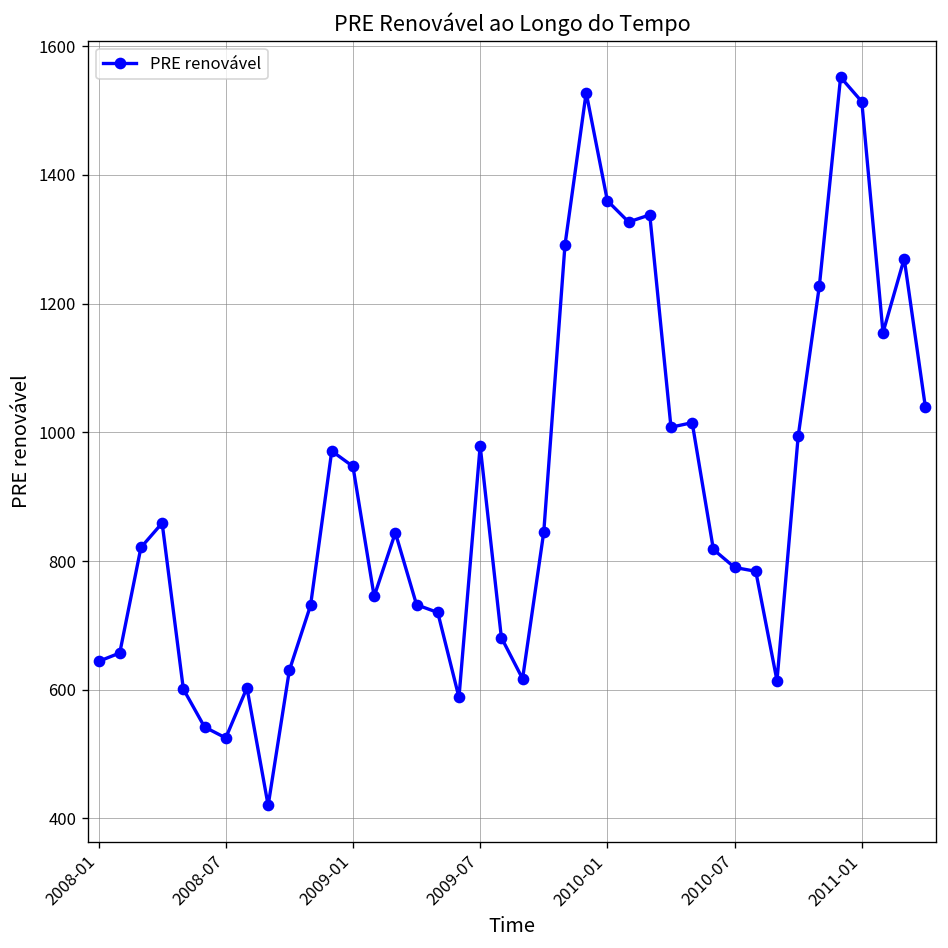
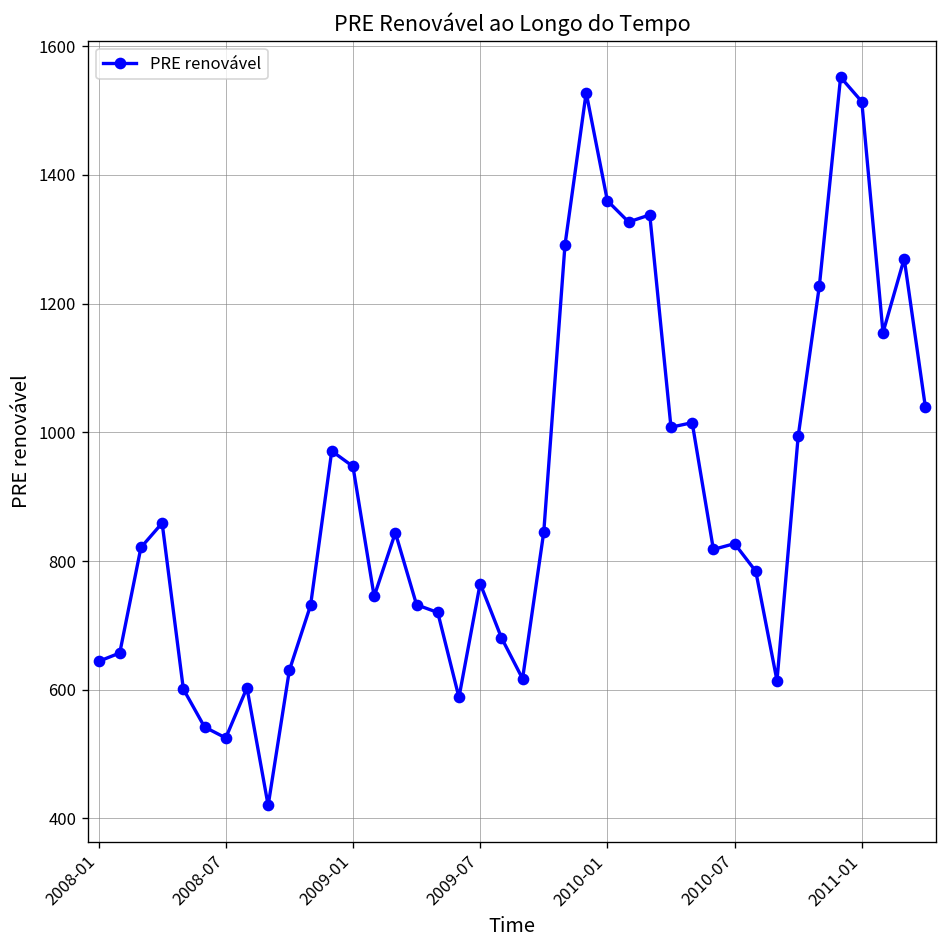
  {
    "2008-01": 640,
    "2008-07": 530,
    "2009-01": 950,
-   "2009-07": 980,
+   "2009-07": 770,
    "2010-01": 1360,
-   "2010-07": 790,
+   "2010-07": 830,
    "2011-01": 1510
  }
